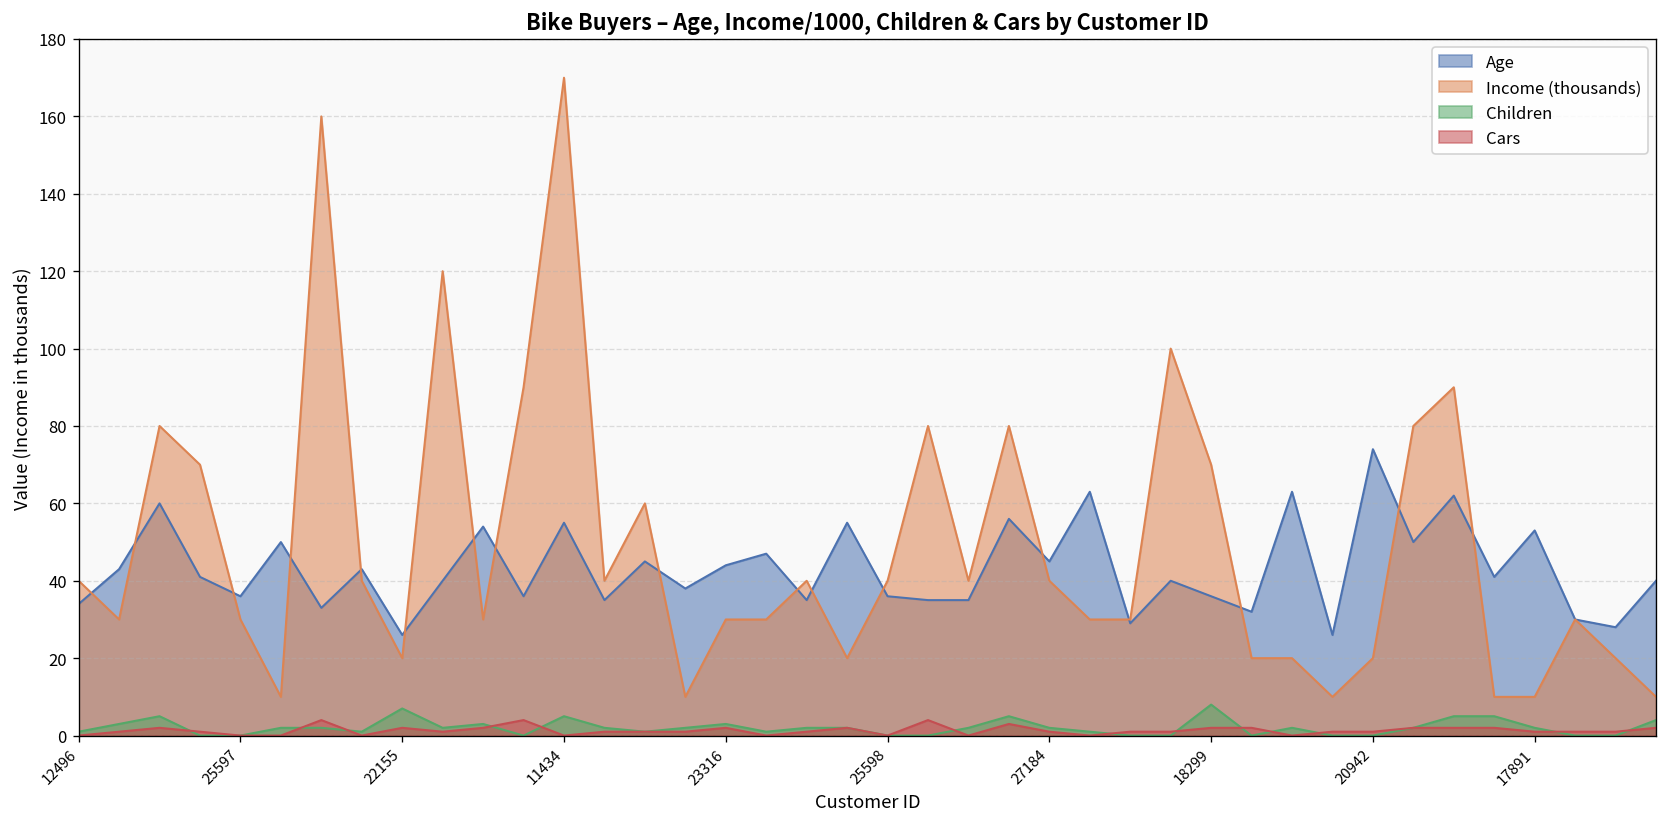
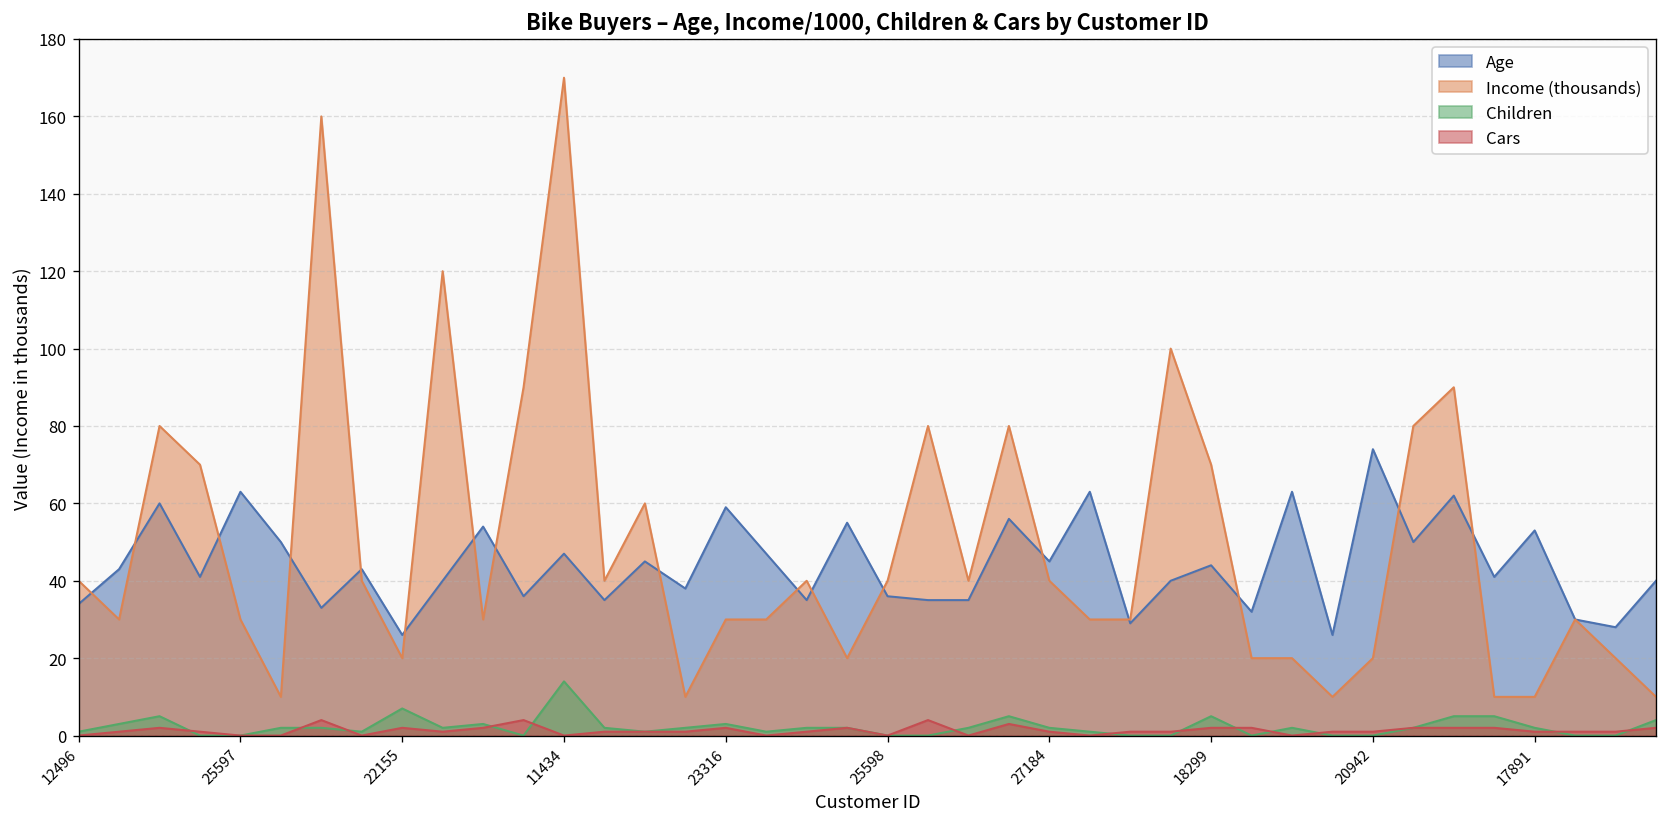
  {
    "Age": {
      "12496": 34,
-     "25597": 36,
+     "25597": 63,
      "22155": 26,
-     "11434": 55,
-     "23316": 44,
+     "11434": 47,
+     "23316": 59,
      "25598": 36,
      "27184": 45,
-     "18299": 36,
+     "18299": 44,
      "20942": 74,
      "17891": 53
    },
    "Children": {
      "12496": 1,
      "22155": 7,
-     "11434": 5,
+     "11434": 14,
      "23316": 3,
      "27184": 2,
-     "18299": 8,
+     "18299": 5,
      "20942": 0,
      "17891": 2
    }
  }
